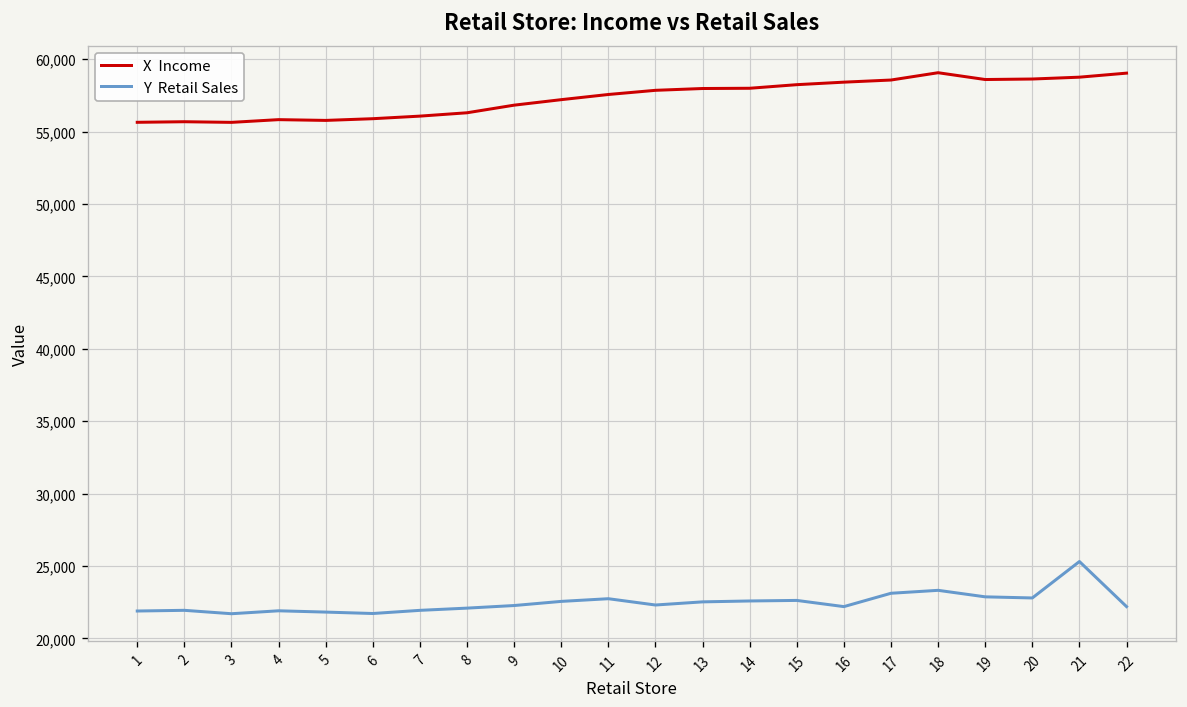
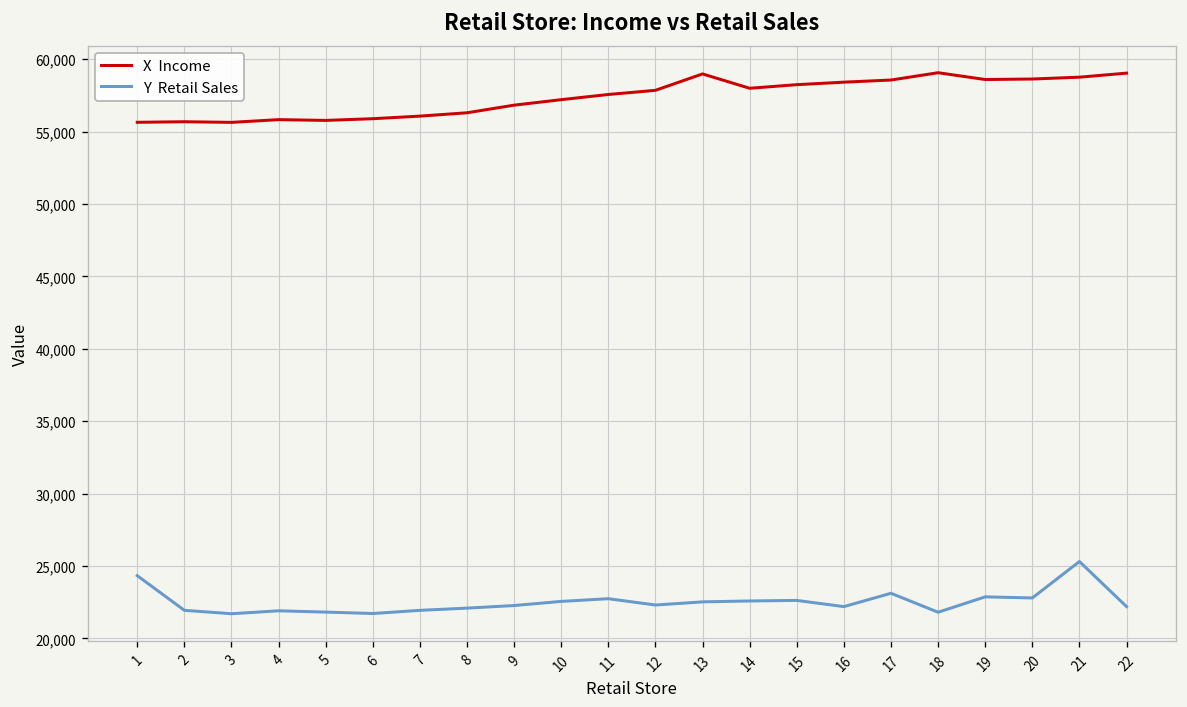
  {
    "X Income": {
      "1": "55,600",
      "2": "55,700",
      "3": "55,600",
      "4": "55,800",
      "5": "55,800",
      "6": "55,900",
      "7": "56,100",
      "8": "56,300",
      "9": "56,800",
      "10": "57,200",
      "11": "57,600",
      "12": "57,900",
-     "13": "58,000",
+     "13": "59,000",
      "14": "58,000",
      "15": "58,200",
      "16": "58,400",
      "17": "58,600",
      "18": "59,100",
      "19": "58,600",
      "20": "58,600",
      "21": "58,800",
      "22": "59,000"
    },
    "Y Retail Sales": {
-     "1": "21,900",
+     "1": "24,300",
      "2": "21,900",
      "3": "21,700",
      "4": "21,900",
      "5": "21,800",
      "6": "21,700",
      "7": "21,900",
      "8": "22,100",
      "9": "22,300",
      "10": "22,600",
      "11": "22,700",
      "12": "22,300",
      "13": "22,500",
      "14": "22,600",
      "15": "22,600",
      "16": "22,200",
      "17": "23,100",
-     "18": "23,300",
+     "18": "21,800",
      "19": "22,900",
      "20": "22,800",
      "21": "25,300",
      "22": "22,200"
    }
  }
